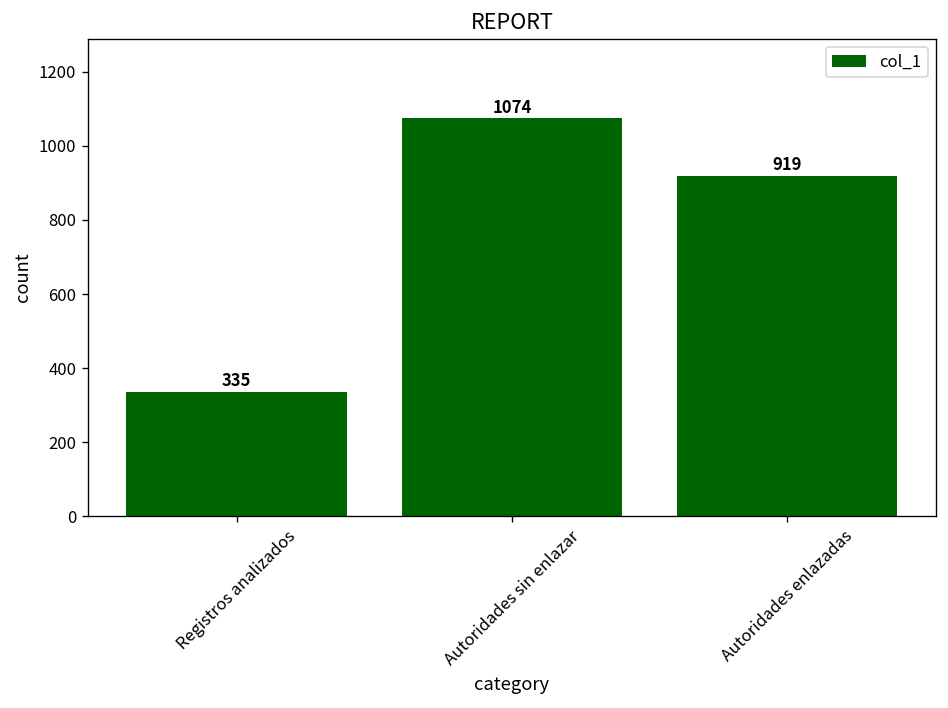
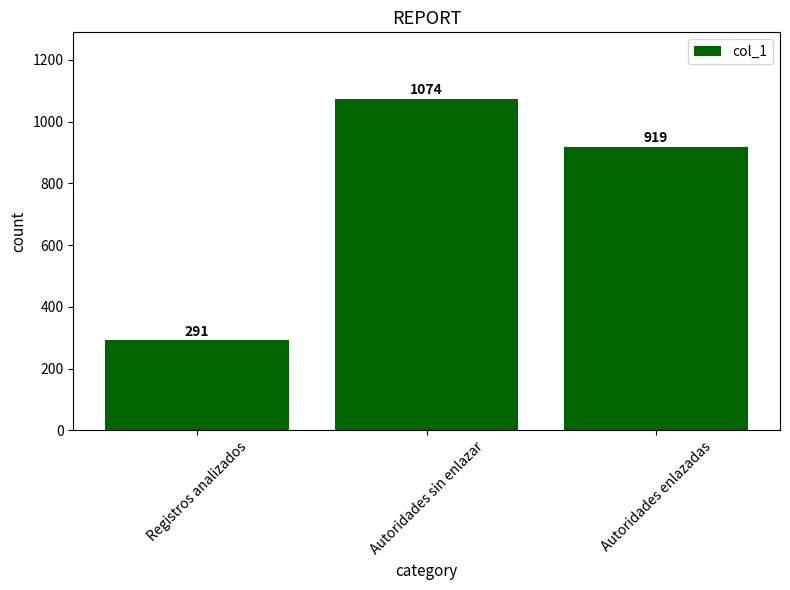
  {
-   "Registros analizados": 335,
+   "Registros analizados": 291,
    "Autoridades sin enlazar": 1074,
    "Autoridades enlazadas": 919
  }
